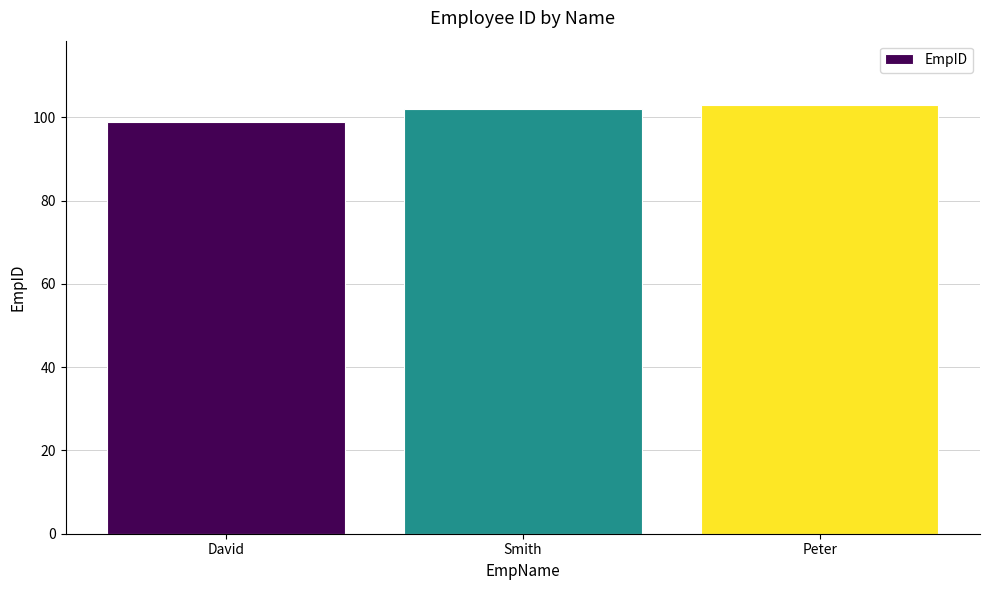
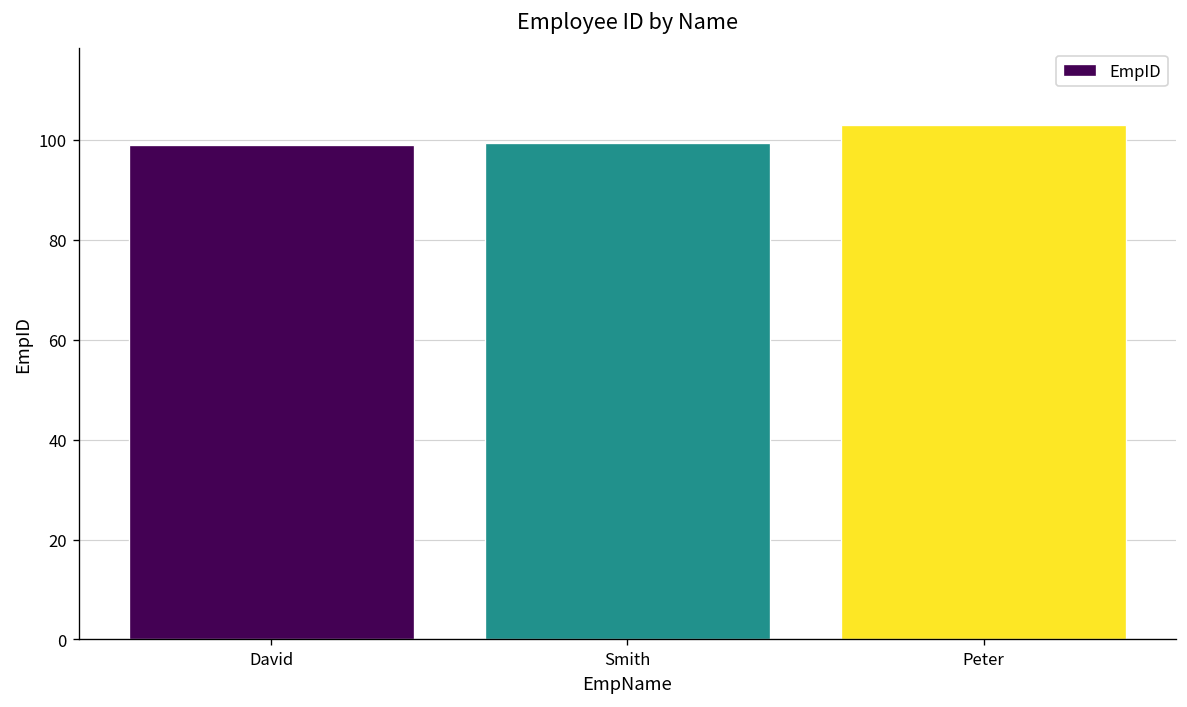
  {
    "David": 99,
-   "Smith": 102,
+   "Smith": 99,
    "Peter": 103
  }
